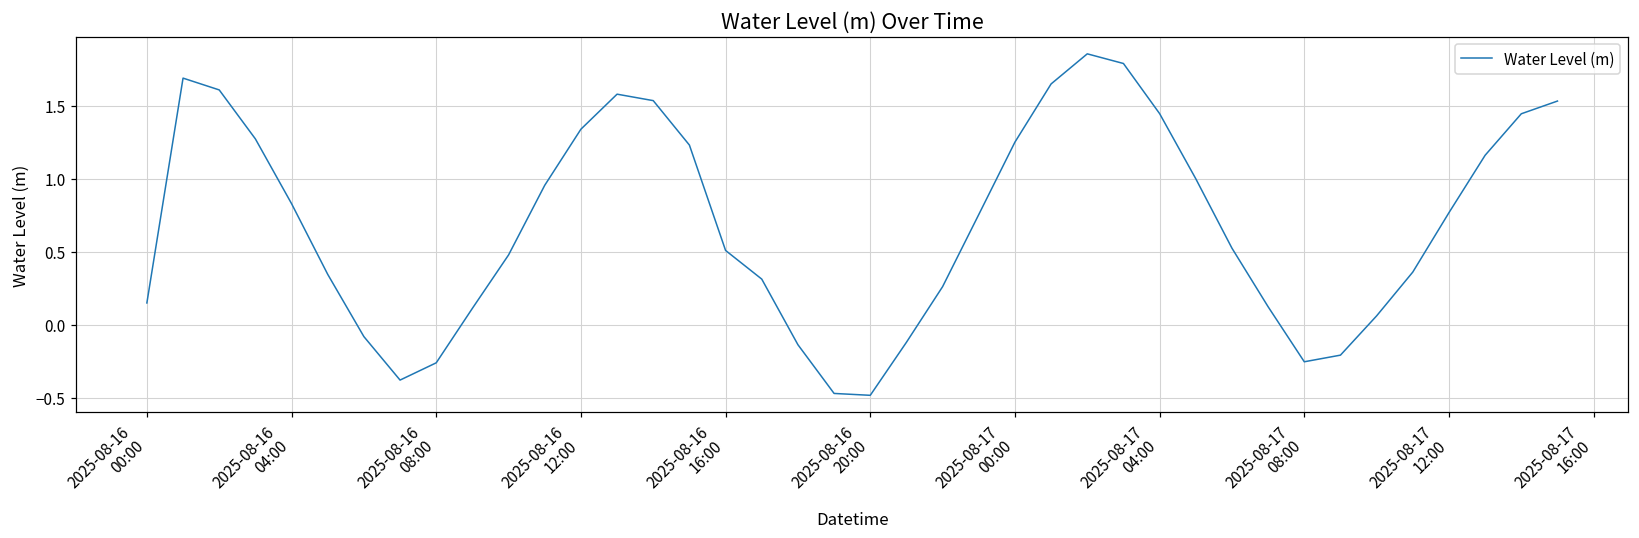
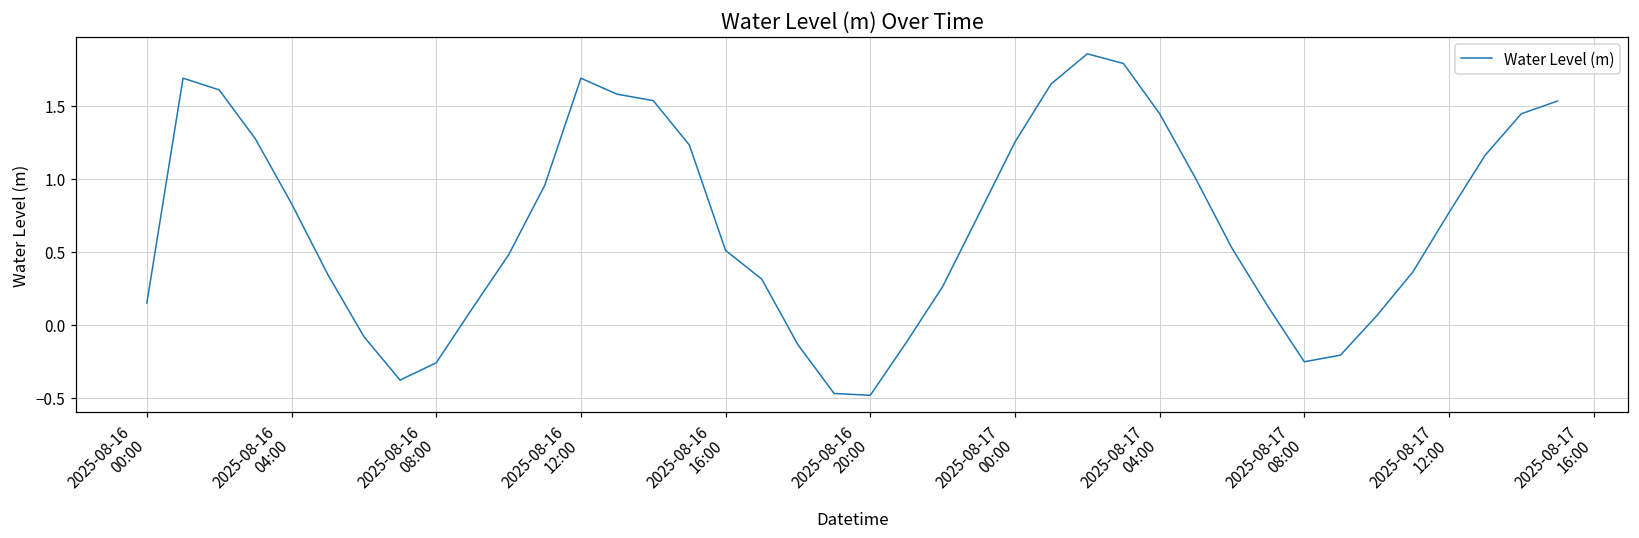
  {
    "2025-08-16 00:00": 0.15,
    "2025-08-16 04:00": 0.83,
    "2025-08-16 08:00": -0.26,
-   "2025-08-16 12:00": 1.34,
+   "2025-08-16 12:00": 1.69,
    "2025-08-16 16:00": 0.51,
    "2025-08-16 20:00": -0.48,
    "2025-08-17 00:00": 1.25,
    "2025-08-17 04:00": 1.45,
    "2025-08-17 08:00": -0.25,
    "2025-08-17 12:00": 0.77
  }
